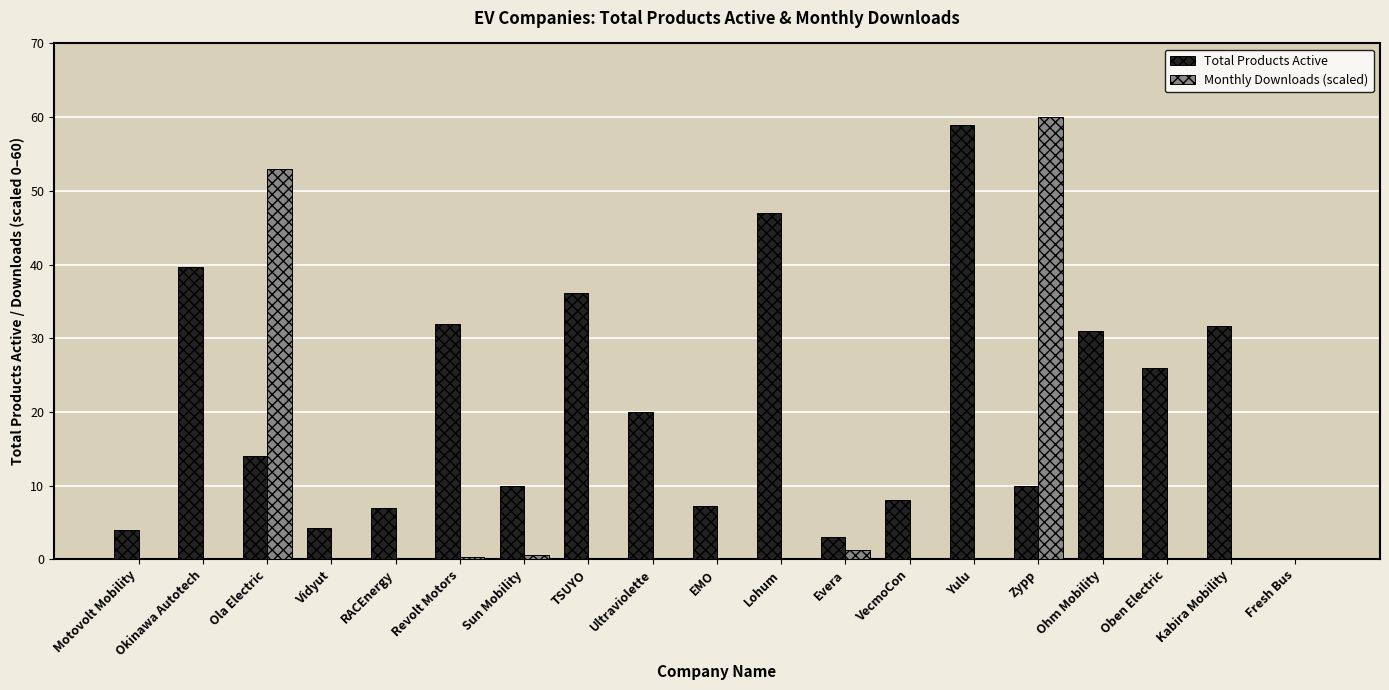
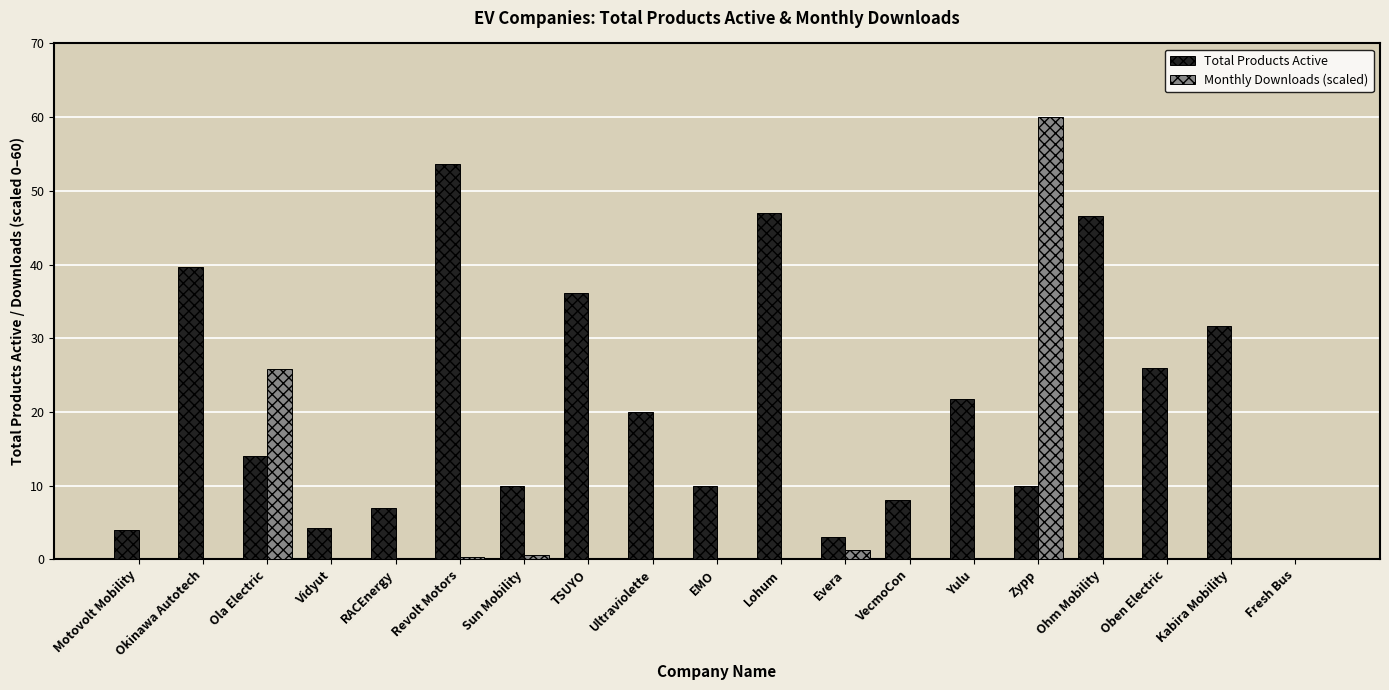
  {
    "Total Products Active": {
      "Motovolt Mobility": 4,
      "Okinawa Autotech": 40,
      "Ola Electric": 14,
      "Vidyut": 4,
      "RACEnergy": 7,
-     "Revolt Motors": 32,
+     "Revolt Motors": 54,
      "Sun Mobility": 10,
      "TSUYO": 36,
      "Ultraviolette": 20,
-     "EMO": 7,
+     "EMO": 10,
      "Lohum": 47,
      "Evera": 3,
      "VecmoCon": 8,
-     "Yulu": 59,
+     "Yulu": 22,
      "Zypp": 10,
-     "Ohm Mobility": 31,
+     "Ohm Mobility": 47,
      "Oben Electric": 26,
      "Kabira Mobility": 32,
      "Fresh Bus": 0
    },
    "Monthly Downloads (scaled)": {
      "Motovolt Mobility": 0,
      "Okinawa Autotech": 0,
-     "Ola Electric": 53,
+     "Ola Electric": 26,
      "Vidyut": 0,
      "RACEnergy": 0,
      "Sun Mobility": 1,
      "TSUYO": 0,
      "Ultraviolette": 0,
      "EMO": 0,
      "Lohum": 0,
      "Evera": 1,
      "VecmoCon": 0,
      "Yulu": 0,
      "Zypp": 60,
      "Ohm Mobility": 0,
      "Oben Electric": 0,
      "Kabira Mobility": 0,
      "Fresh Bus": 0
    }
  }
